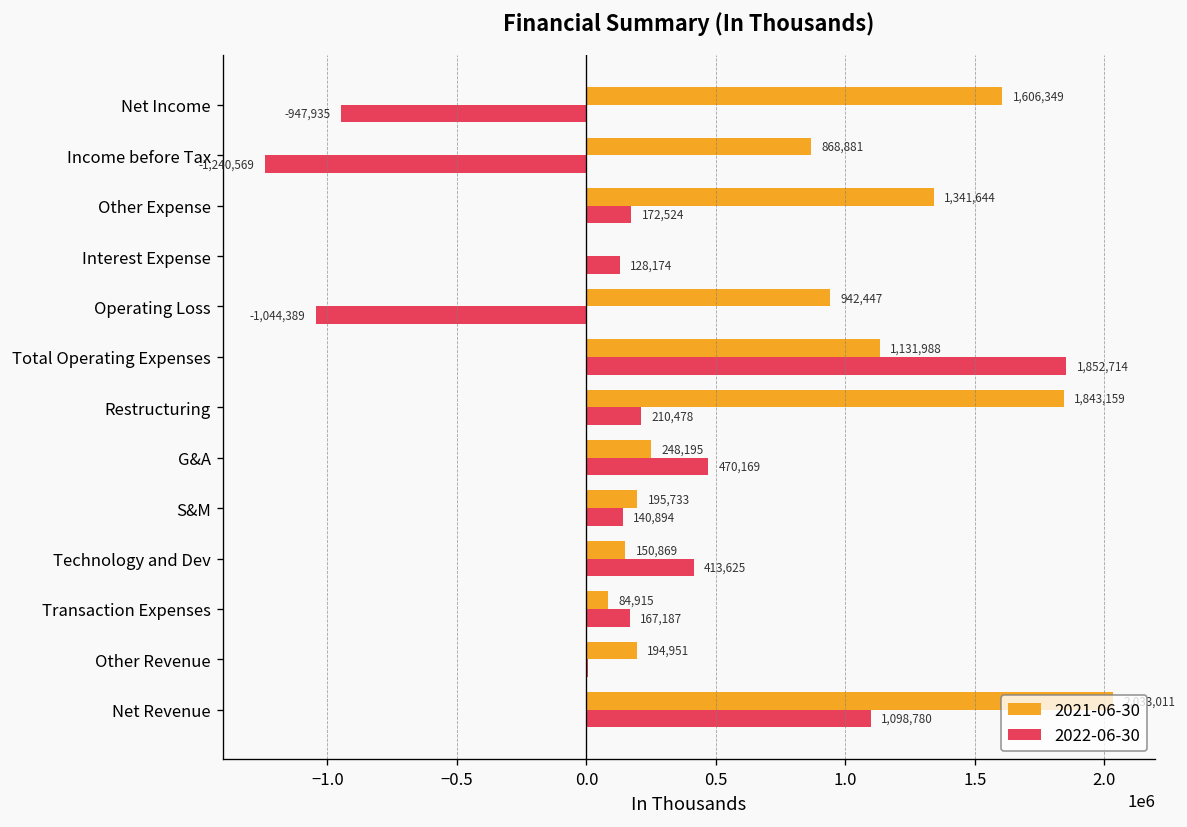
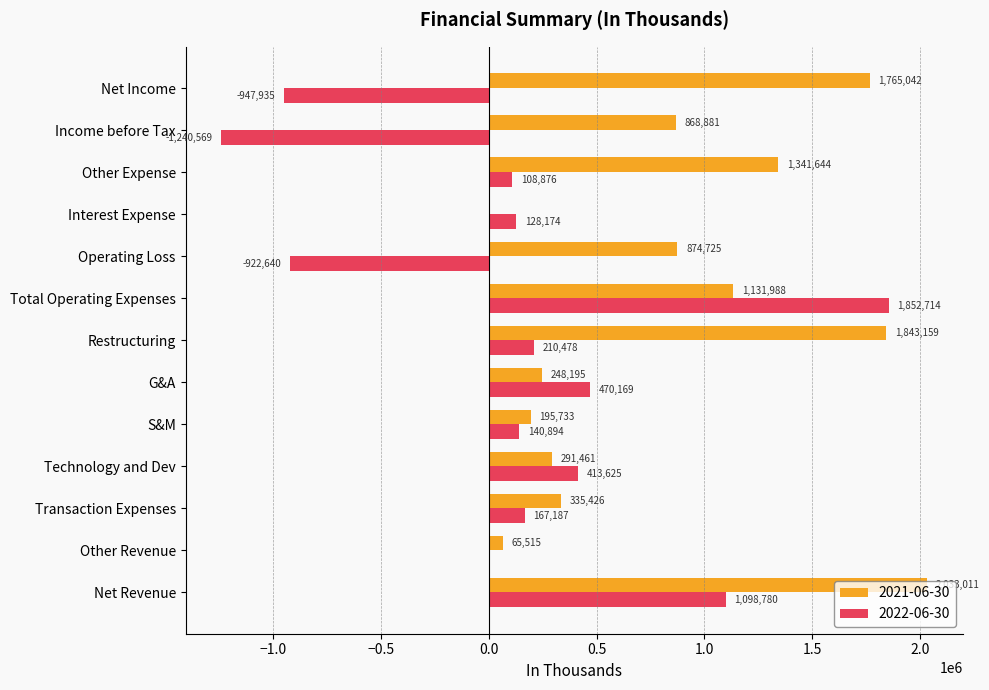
  {
    "2021-06-30": {
-     "Net Income": "1,606,349",
+     "Net Income": "1,765,042",
      "Income before Tax": "868,881",
      "Other Expense": "1,341,644",
-     "Operating Loss": "942,447",
+     "Operating Loss": "874,725",
      "Total Operating Expenses": "1,131,988",
      "Restructuring": "1,843,159",
      "G&A": "248,195",
      "S&M": "195,733",
-     "Technology and Dev": "150,869",
-     "Transaction Expenses": "84,915",
-     "Other Revenue": "194,951"
+     "Technology and Dev": "291,461",
+     "Transaction Expenses": "335,426",
+     "Other Revenue": "65,515"
    },
    "2022-06-30": {
      "Net Income": "-947,935",
      "Income before Tax": "-1,240,569",
-     "Other Expense": "172,524",
+     "Other Expense": "108,876",
      "Interest Expense": "128,174",
-     "Operating Loss": "-1,044,389",
+     "Operating Loss": "-922,640",
      "Total Operating Expenses": "1,852,714",
      "Restructuring": "210,478",
      "G&A": "470,169",
      "S&M": "140,894",
      "Technology and Dev": "413,625",
      "Transaction Expenses": "167,187",
      "Net Revenue": "1,098,780"
    }
  }
